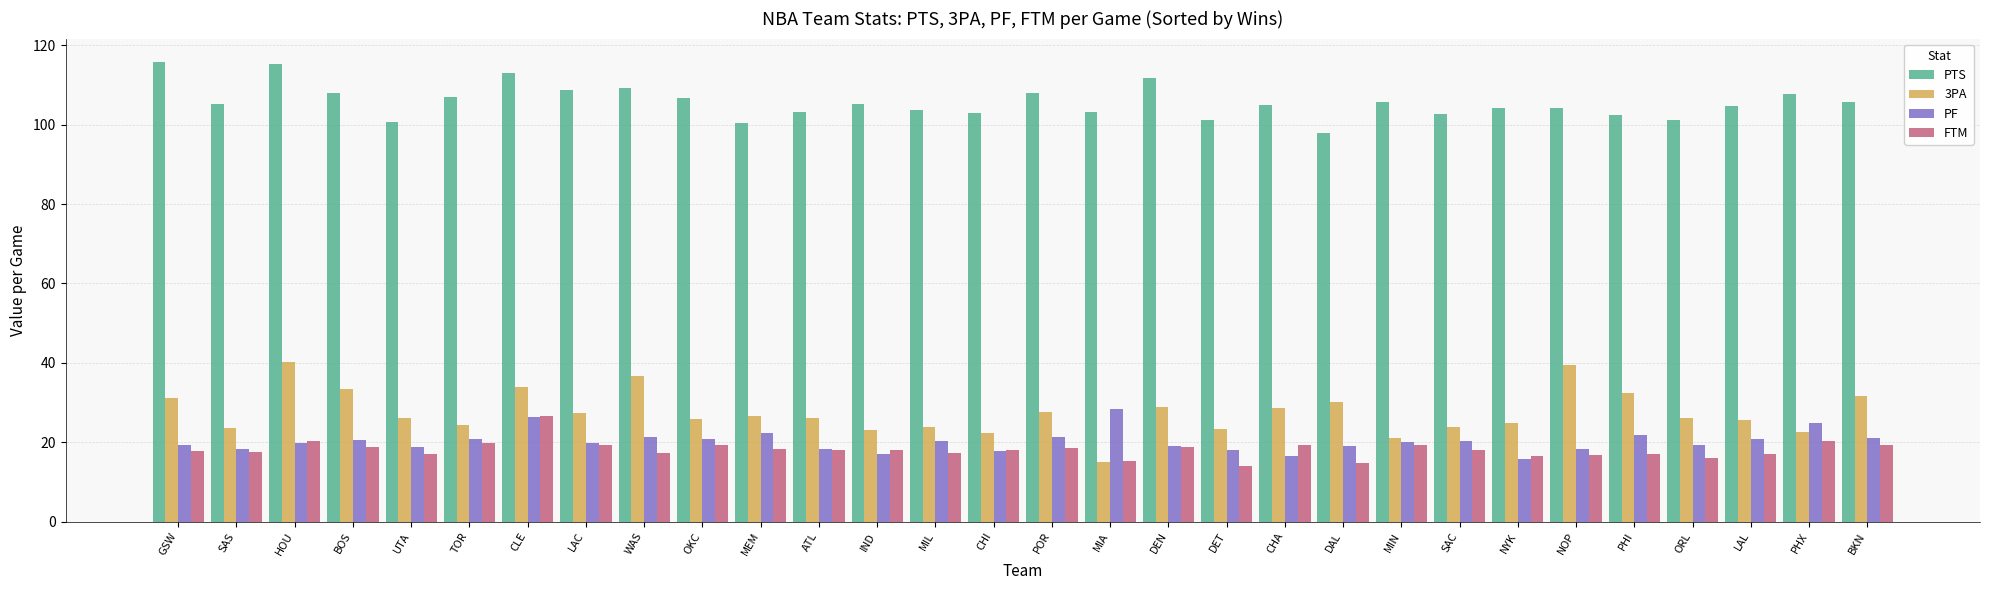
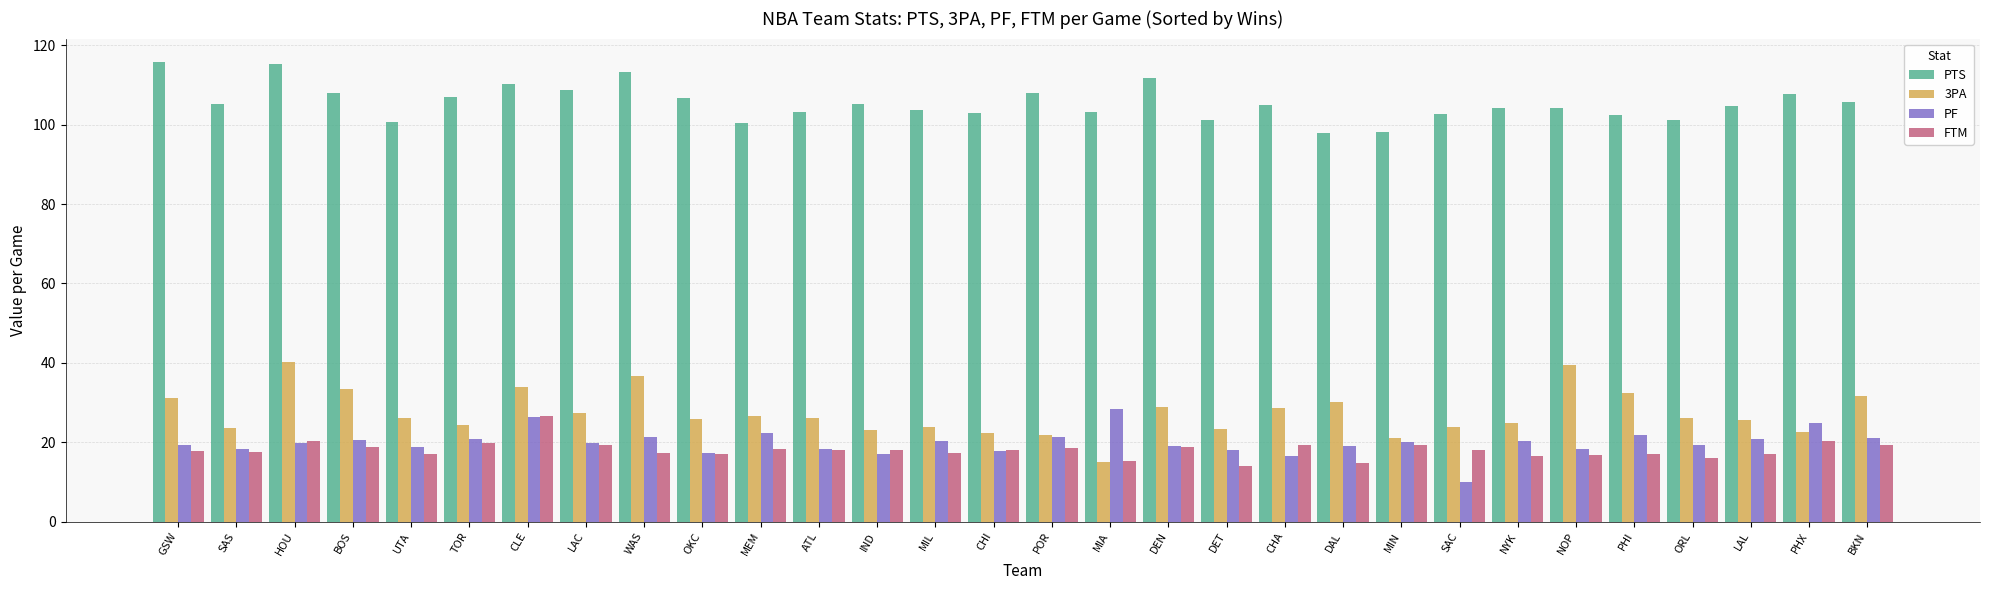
  {
    "PTS": {
      "GSW": 116,
      "SAS": 105,
      "HOU": 115,
      "BOS": 108,
      "UTA": 101,
      "TOR": 107,
-     "CLE": 113,
+     "CLE": 110,
      "LAC": 109,
-     "WAS": 109,
+     "WAS": 113,
      "OKC": 107,
      "MEM": 101,
      "ATL": 103,
      "IND": 105,
      "MIL": 104,
      "CHI": 103,
      "POR": 108,
      "MIA": 103,
      "DEN": 112,
      "DET": 101,
      "CHA": 105,
      "DAL": 98,
-     "MIN": 106,
+     "MIN": 98,
      "SAC": 103,
      "NYK": 104,
      "NOP": 104,
      "PHI": 102,
      "ORL": 101,
      "LAL": 105,
      "PHX": 108,
      "BKN": 106
    },
    "3PA": {
      "GSW": 31,
      "SAS": 24,
      "HOU": 40,
      "BOS": 33,
      "UTA": 26,
      "TOR": 24,
      "CLE": 34,
      "LAC": 27,
      "WAS": 37,
      "OKC": 26,
      "MEM": 27,
      "ATL": 26,
      "IND": 23,
      "MIL": 24,
      "CHI": 22,
-     "POR": 28,
+     "POR": 22,
      "MIA": 15,
      "DEN": 29,
      "DET": 23,
      "CHA": 29,
      "DAL": 30,
      "MIN": 21,
      "SAC": 24,
      "NYK": 25,
      "NOP": 39,
      "PHI": 32,
      "ORL": 26,
      "LAL": 26,
      "PHX": 23,
      "BKN": 32
    },
    "PF": {
      "GSW": 19,
      "SAS": 18,
      "HOU": 20,
      "BOS": 21,
      "UTA": 19,
      "TOR": 21,
      "CLE": 26,
      "LAC": 20,
      "WAS": 21,
-     "OKC": 21,
+     "OKC": 17,
      "MEM": 22,
      "ATL": 18,
      "IND": 17,
      "MIL": 20,
      "CHI": 18,
      "POR": 21,
      "MIA": 28,
      "DEN": 19,
      "DET": 18,
      "CHA": 17,
      "DAL": 19,
      "MIN": 20,
-     "SAC": 20,
-     "NYK": 16,
+     "SAC": 10,
+     "NYK": 20,
      "NOP": 18,
      "PHI": 22,
      "ORL": 19,
      "LAL": 21,
      "PHX": 25,
      "BKN": 21
    },
    "FTM": {
      "GSW": 18,
      "SAS": 18,
      "HOU": 20,
      "BOS": 19,
      "UTA": 17,
      "TOR": 20,
      "CLE": 27,
      "LAC": 19,
      "WAS": 17,
-     "OKC": 19,
+     "OKC": 17,
      "MEM": 18,
      "ATL": 18,
      "IND": 18,
      "MIL": 17,
      "CHI": 18,
      "POR": 19,
      "MIA": 15,
      "DEN": 19,
      "DET": 14,
      "CHA": 19,
      "DAL": 15,
      "MIN": 19,
      "SAC": 18,
      "NYK": 17,
      "NOP": 17,
      "PHI": 17,
      "ORL": 16,
      "LAL": 17,
      "PHX": 20,
      "BKN": 19
    }
  }
